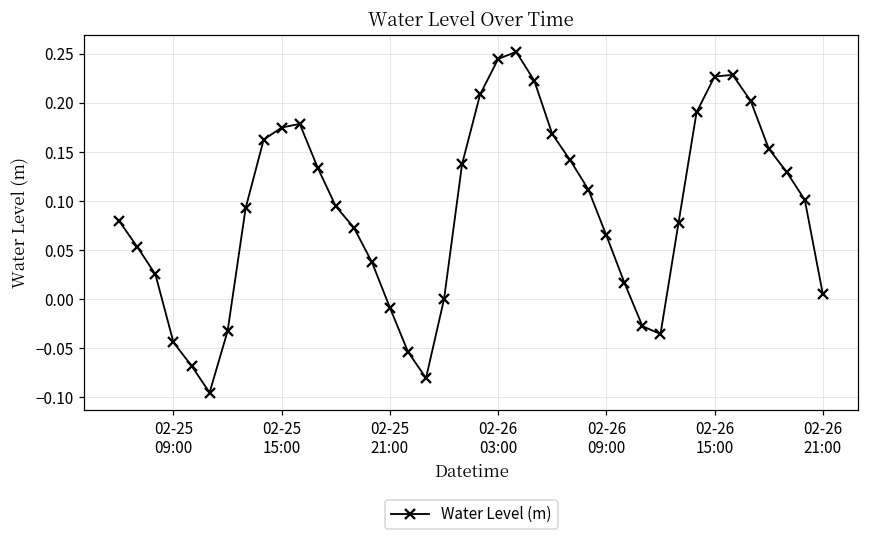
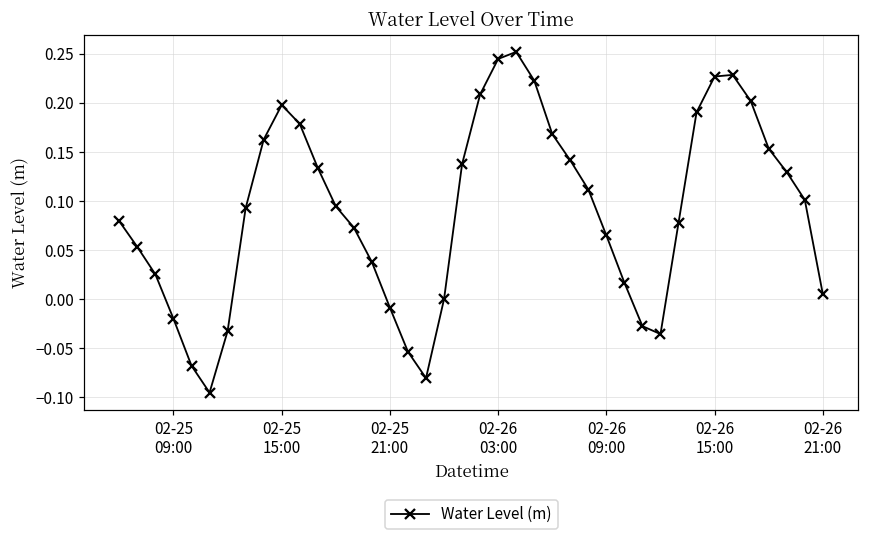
  {
-   "02-25 09:00": -0.04,
-   "02-25 15:00": 0.17,
+   "02-25 09:00": -0.02,
+   "02-25 15:00": 0.20,
    "02-25 21:00": -0.01,
    "02-26 03:00": 0.24,
    "02-26 09:00": 0.06,
    "02-26 15:00": 0.23,
    "02-26 21:00": 0.00
  }
